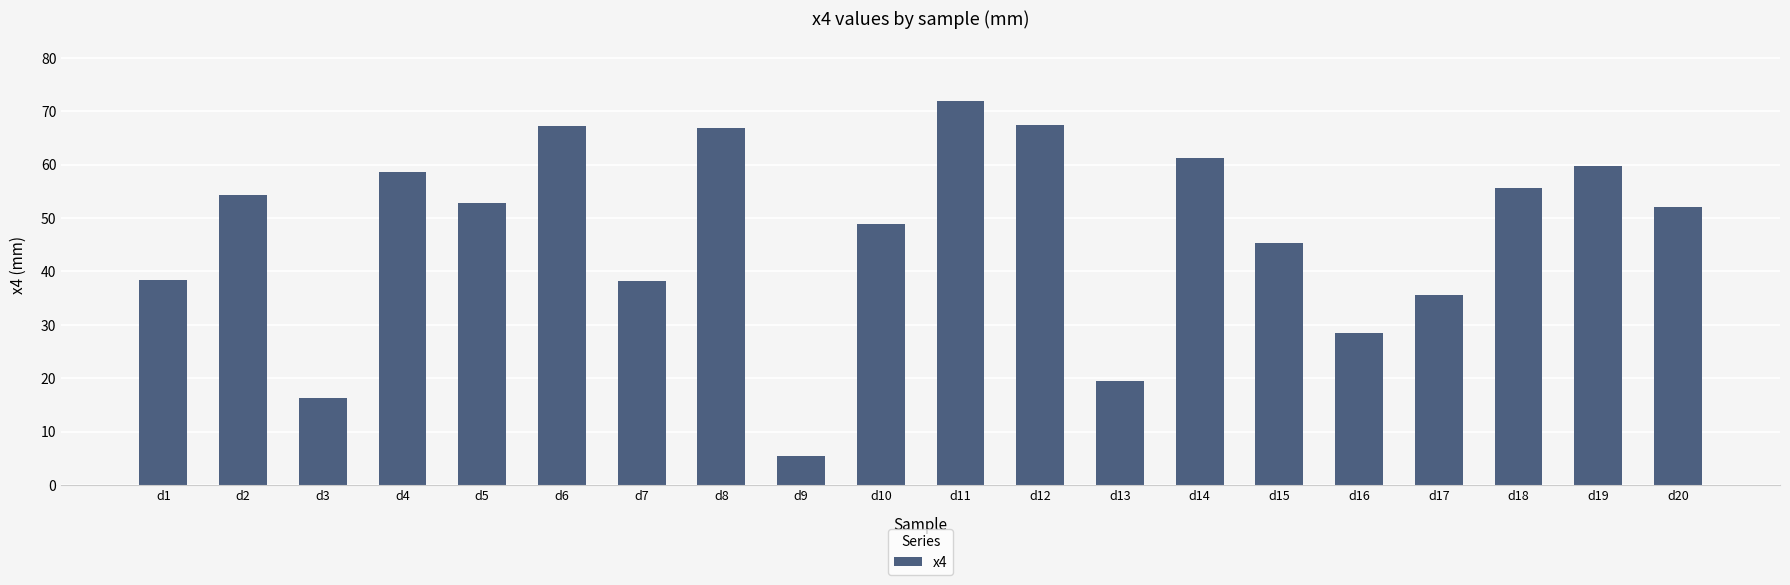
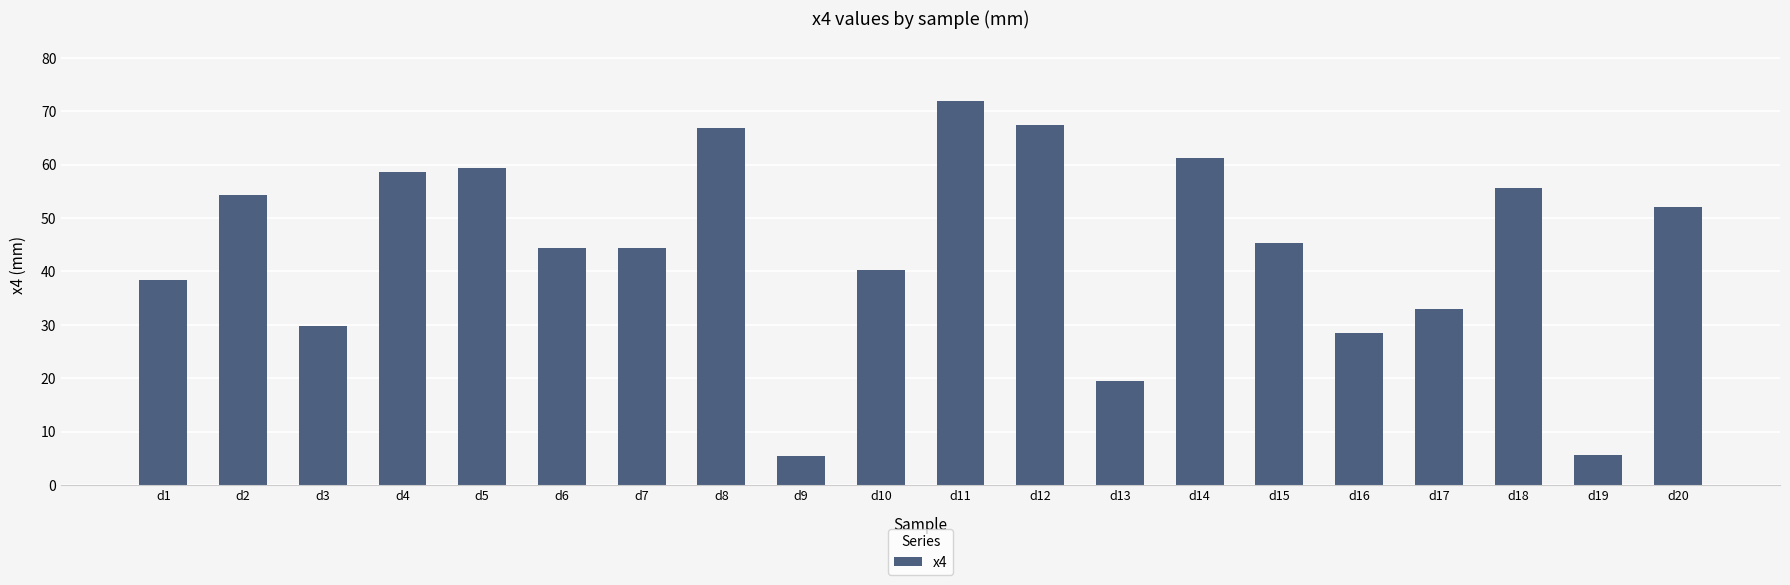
  {
    "d1": 38,
    "d2": 54,
-   "d3": 16,
+   "d3": 30,
    "d4": 59,
-   "d5": 53,
-   "d6": 67,
-   "d7": 38,
+   "d5": 59,
+   "d6": 44,
+   "d7": 44,
    "d8": 67,
    "d9": 5,
-   "d10": 49,
+   "d10": 40,
    "d11": 72,
    "d12": 67,
    "d13": 19,
    "d14": 61,
    "d15": 45,
    "d16": 28,
-   "d17": 36,
+   "d17": 33,
    "d18": 56,
-   "d19": 60,
+   "d19": 6,
    "d20": 52
  }
